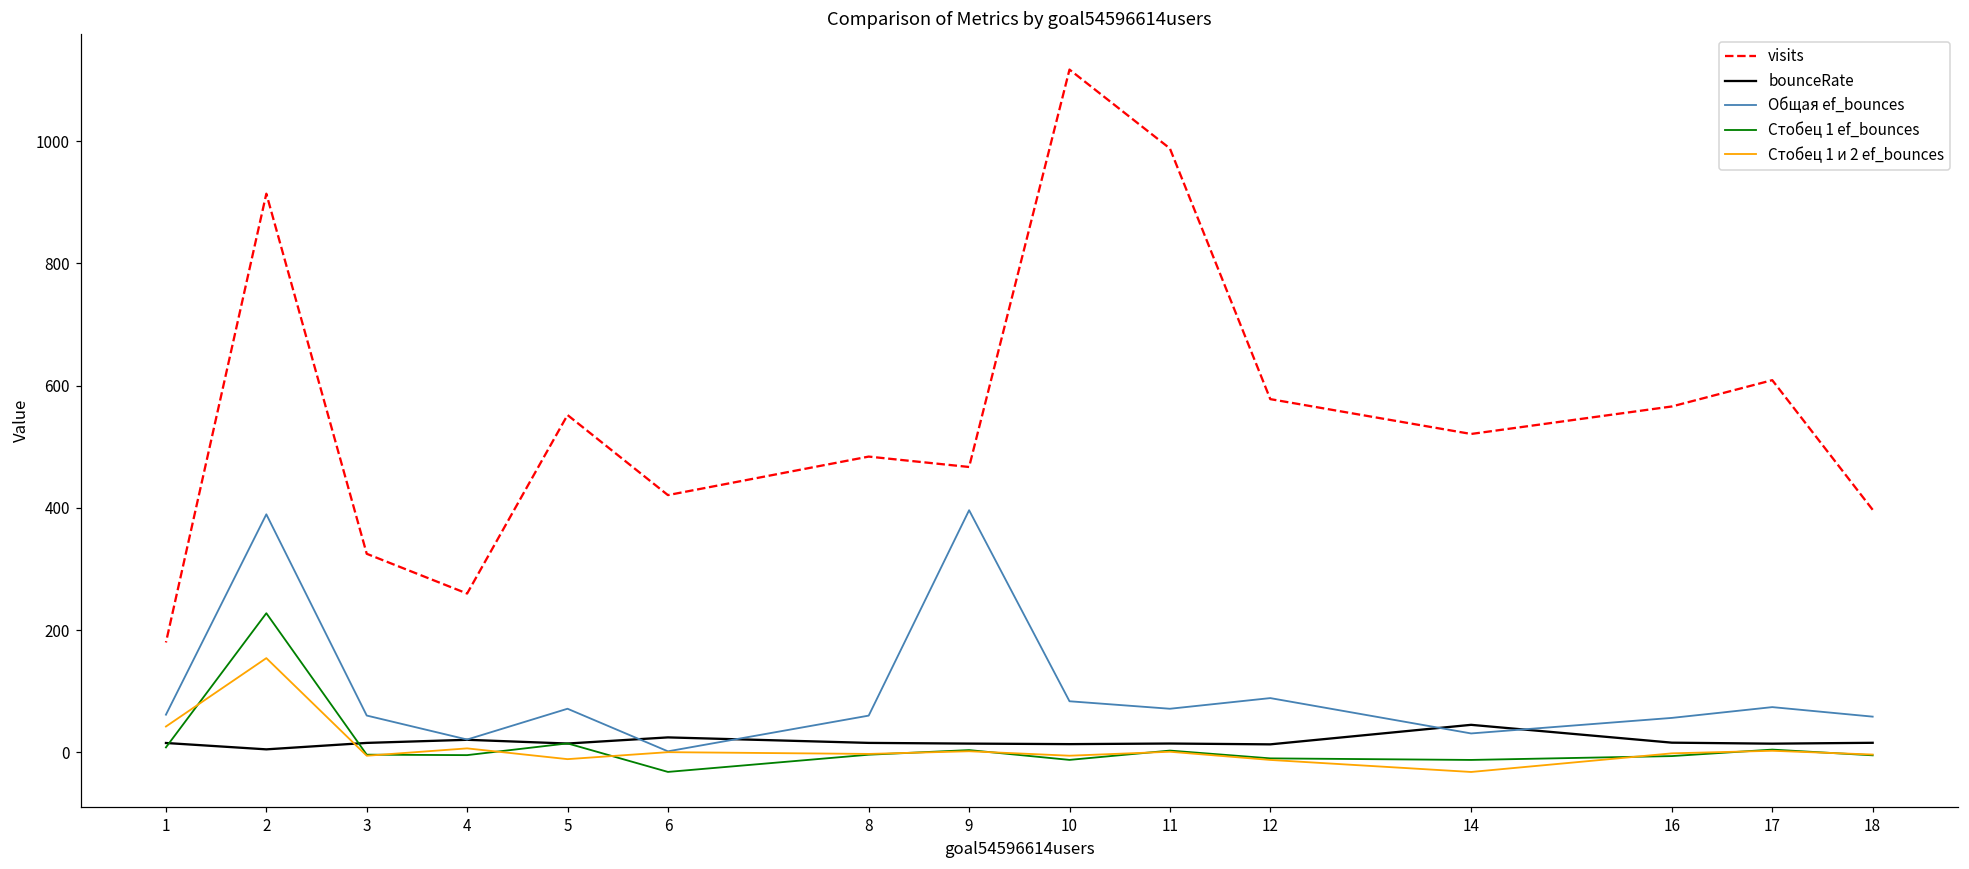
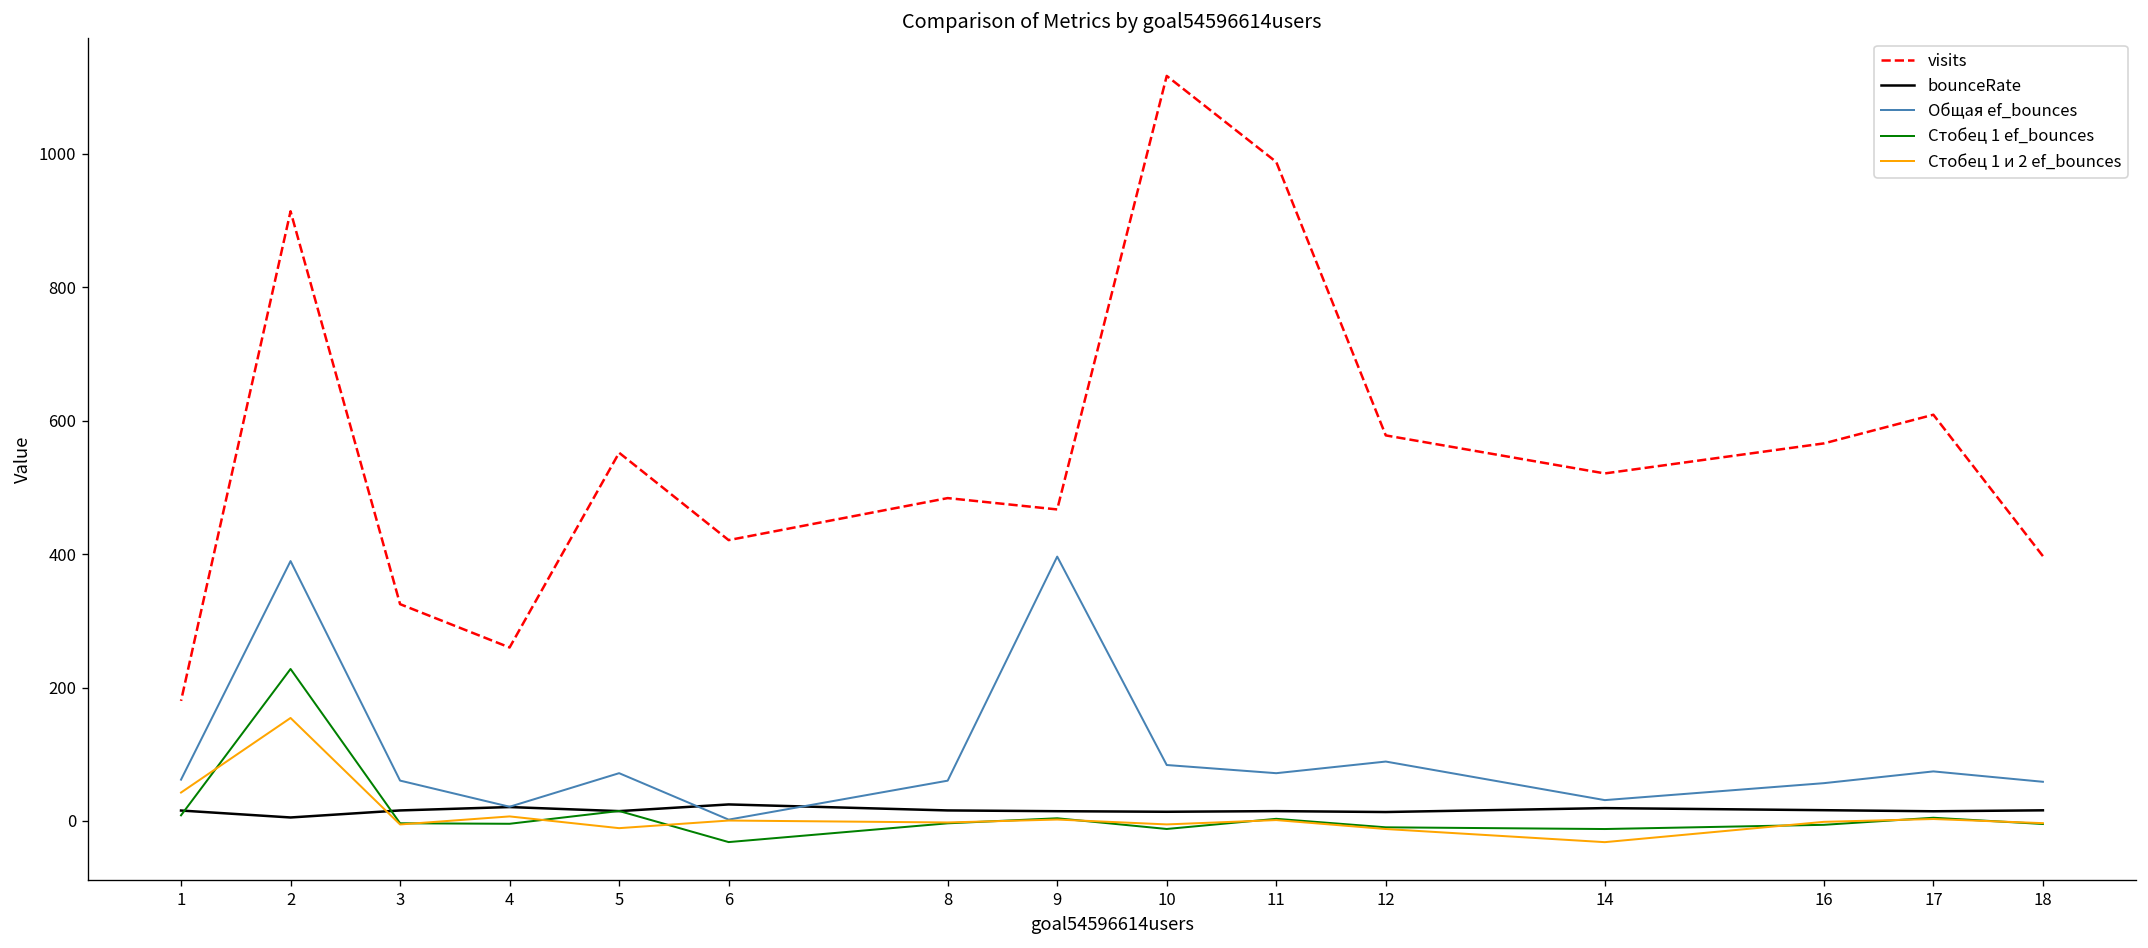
  {
    "visits": {
      "1": 180,
      "2": 910,
      "3": 330,
      "4": 260,
      "5": 550,
      "6": 420,
      "8": 480,
      "9": 470,
      "10": 1120,
      "11": 990,
      "12": 580,
      "14": 520,
      "16": 570,
      "17": 610,
      "18": 400
    },
    "bounceRate": {
      "1": 20,
      "2": 10,
      "3": 20,
      "6": 20,
      "8": 20,
      "9": 10,
      "10": 10,
      "11": 10,
      "12": 10,
-     "14": 50,
+     "14": 20,
      "16": 20,
      "17": 10,
      "18": 20
    },
    "Общая ef_bounces": {
      "1": 60,
      "2": 390,
      "3": 60,
      "5": 70,
      "8": 60,
      "9": 400,
      "10": 80,
      "11": 70,
      "12": 90,
      "14": 30,
      "16": 60,
      "17": 70,
      "18": 60
    },
    "Стобец 1 ef_bounces": {
      "1": 10,
      "2": 230,
      "4": 0,
      "6": -30,
      "10": -10,
      "14": -10
    },
    "Стобец 1 и 2 ef_bounces": {
      "1": 40,
      "2": 150,
      "4": 10,
      "5": -10,
      "10": -10,
      "14": -30
    }
  }
